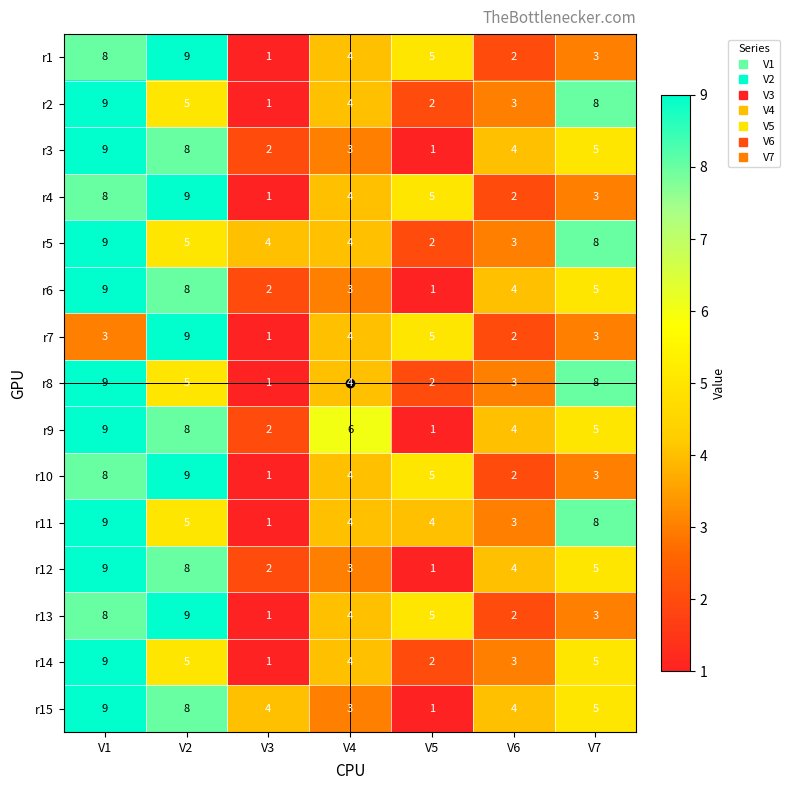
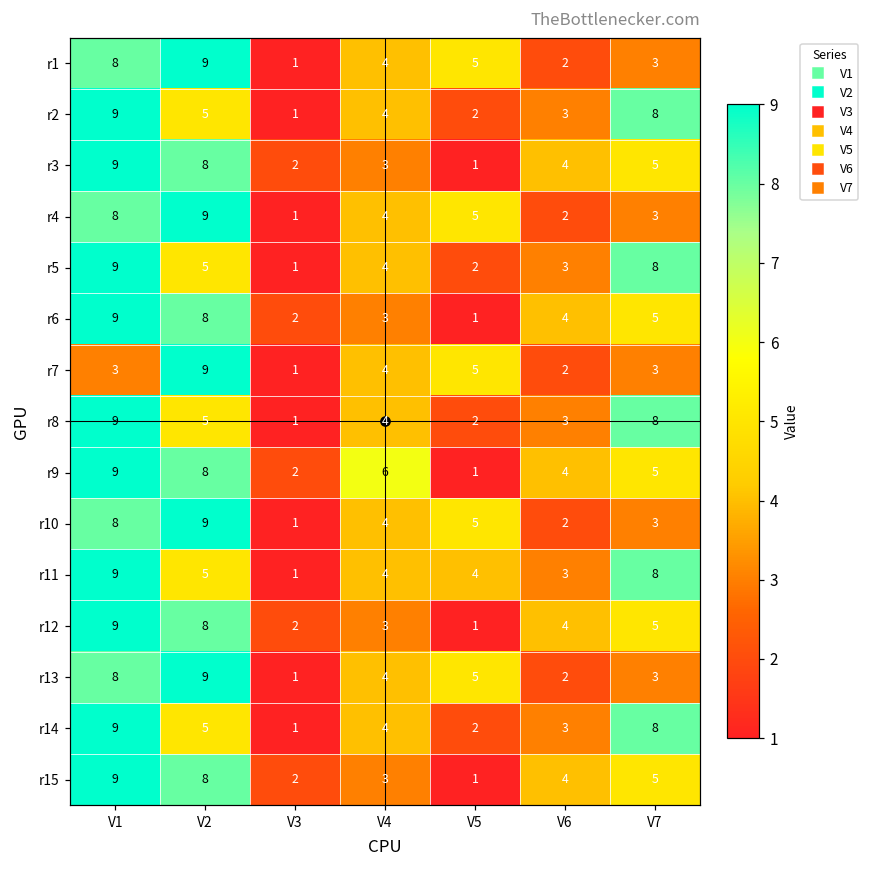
  {
    "r1": {
      "V1": 8,
      "V2": 9,
      "V3": 1,
      "V4": 4,
      "V5": 5,
      "V6": 2,
      "V7": 3
    },
    "r2": {
      "V1": 9,
      "V2": 5,
      "V3": 1,
      "V4": 4,
      "V5": 2,
      "V6": 3,
      "V7": 8
    },
    "r3": {
      "V1": 9,
      "V2": 8,
      "V3": 2,
      "V4": 3,
      "V5": 1,
      "V6": 4,
      "V7": 5
    },
    "r4": {
      "V1": 8,
      "V2": 9,
      "V3": 1,
      "V4": 4,
      "V5": 5,
      "V6": 2,
      "V7": 3
    },
    "r5": {
      "V1": 9,
      "V2": 5,
-     "V3": 4,
+     "V3": 1,
      "V4": 4,
      "V5": 2,
      "V6": 3,
      "V7": 8
    },
    "r6": {
      "V1": 9,
      "V2": 8,
      "V3": 2,
      "V4": 3,
      "V5": 1,
      "V6": 4,
      "V7": 5
    },
    "r7": {
      "V1": 3,
      "V2": 9,
      "V3": 1,
      "V4": 4,
      "V5": 5,
      "V6": 2,
      "V7": 3
    },
    "r8": {
      "V1": 9,
      "V2": 5,
      "V3": 1,
      "V5": 2,
      "V6": 3,
      "V7": 8
    },
    "r9": {
      "V1": 9,
      "V2": 8,
      "V3": 2,
      "V4": 6,
      "V5": 1,
      "V6": 4,
      "V7": 5
    },
    "r10": {
      "V1": 8,
      "V2": 9,
      "V3": 1,
      "V4": 4,
      "V5": 5,
      "V6": 2,
      "V7": 3
    },
    "r11": {
      "V1": 9,
      "V2": 5,
      "V3": 1,
      "V4": 4,
      "V5": 4,
      "V6": 3,
      "V7": 8
    },
    "r12": {
      "V1": 9,
      "V2": 8,
      "V3": 2,
      "V4": 3,
      "V5": 1,
      "V6": 4,
      "V7": 5
    },
    "r13": {
      "V1": 8,
      "V2": 9,
      "V3": 1,
      "V4": 4,
      "V5": 5,
      "V6": 2,
      "V7": 3
    },
    "r14": {
      "V1": 9,
      "V2": 5,
      "V3": 1,
      "V4": 4,
      "V5": 2,
      "V6": 3,
-     "V7": 5
+     "V7": 8
    },
    "r15": {
      "V1": 9,
      "V2": 8,
-     "V3": 4,
+     "V3": 2,
      "V4": 3,
      "V5": 1,
      "V6": 4,
      "V7": 5
    }
  }
